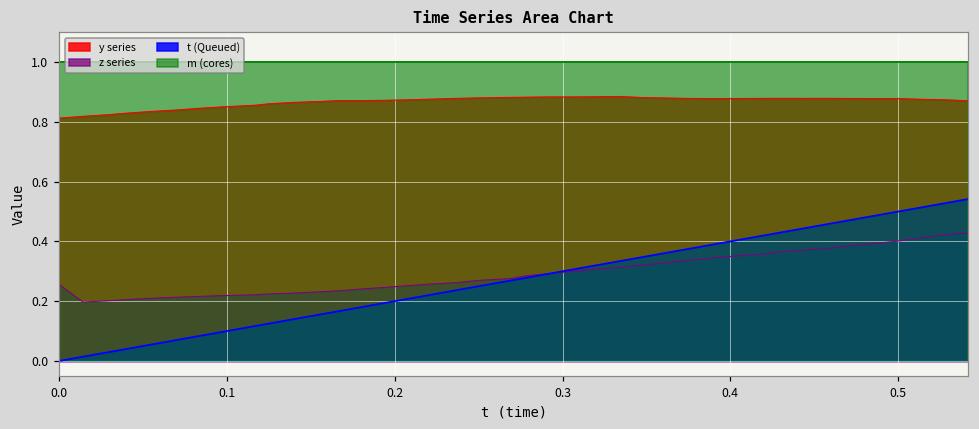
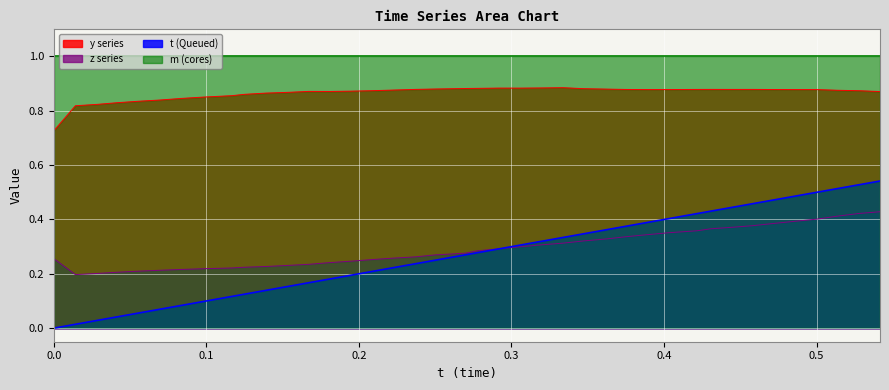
  {
    "y series": {
-     "0.0": 0.81
+     "0.0": 0.73
    },
    "z series": {
      "0.0": 0.26
    },
    "t (Queued)": {
      "0.0": 0.00
    },
    "m (cores)": {
      "0.0": 1.00
    }
  }
